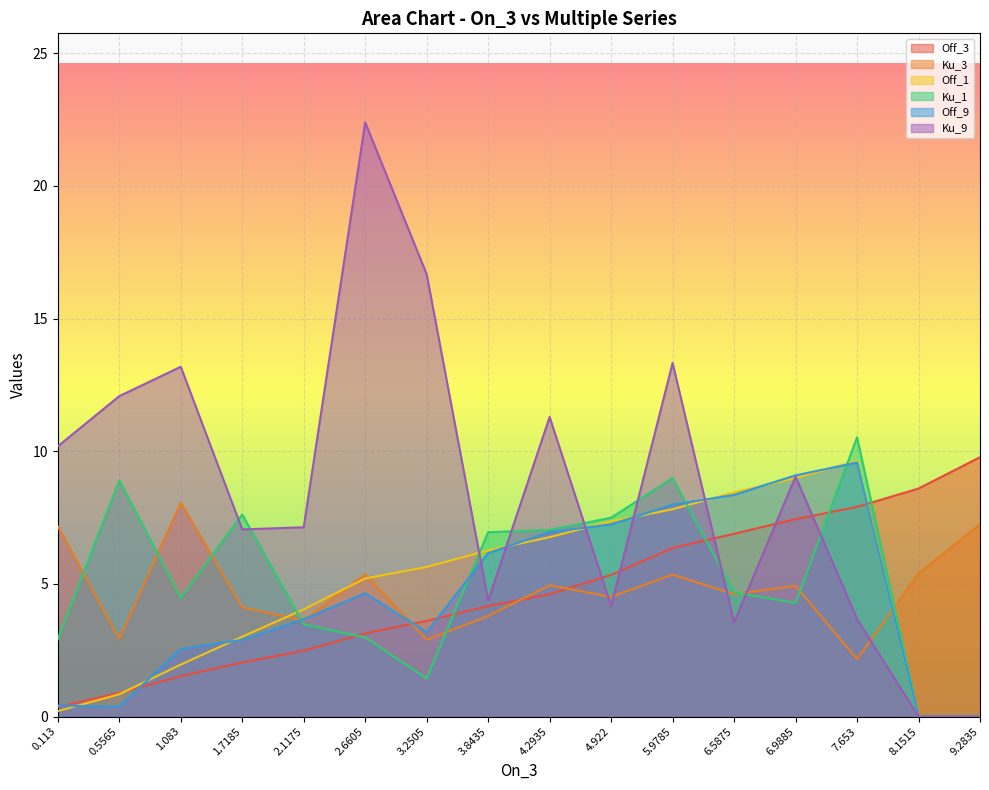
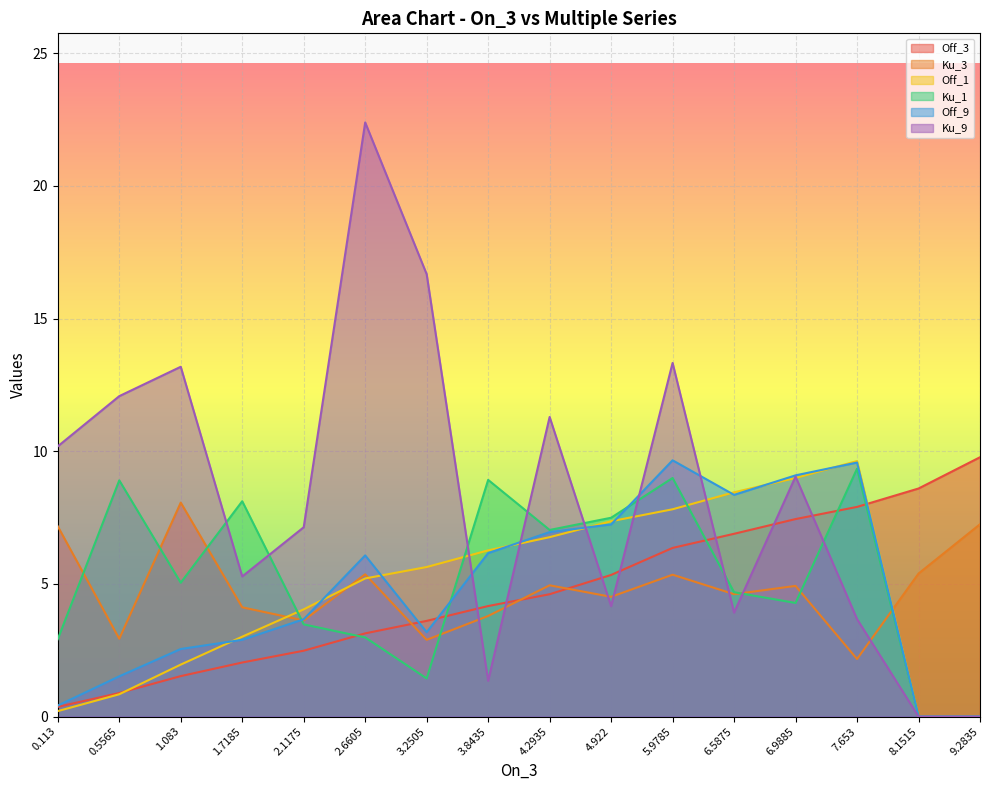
  {
    "Ku_1": {
      "0.113": 2.9,
      "0.5565": 8.9,
-     "1.083": 4.5,
-     "1.7185": 7.6,
+     "1.083": 5.0,
+     "1.7185": 8.1,
      "2.1175": 3.5,
      "2.6605": 3.0,
      "3.2505": 1.4,
-     "3.8435": 6.9,
+     "3.8435": 8.9,
      "4.922": 7.5,
      "5.9785": 9.0,
      "6.9885": 4.3,
-     "7.653": 10.5
+     "7.653": 9.3
    },
    "Off_9": {
-     "0.5565": 0.4,
+     "0.5565": 1.5,
      "1.083": 2.5,
      "1.7185": 2.9,
-     "2.6605": 4.6,
+     "2.6605": 6.1,
      "3.2505": 3.2,
      "3.8435": 6.2,
      "4.922": 7.2,
-     "5.9785": 8.0,
+     "5.9785": 9.7,
      "6.5875": 8.4
    },
    "Ku_9": {
      "0.113": 10.2,
      "0.5565": 12.1,
      "1.083": 13.2,
-     "1.7185": 7.1,
+     "1.7185": 5.3,
      "2.1175": 7.1,
      "2.6605": 22.4,
      "3.2505": 16.7,
-     "3.8435": 4.4,
+     "3.8435": 1.3,
      "4.2935": 11.3,
      "4.922": 4.2,
      "5.9785": 13.3,
-     "6.5875": 3.5,
+     "6.5875": 3.9,
      "7.653": 3.7
    }
  }
